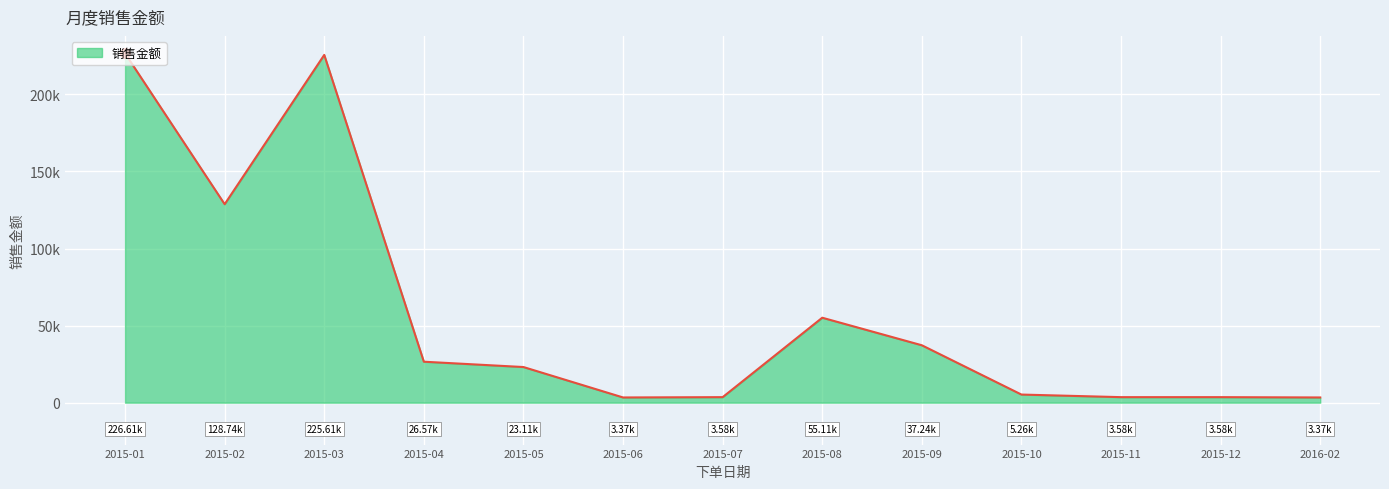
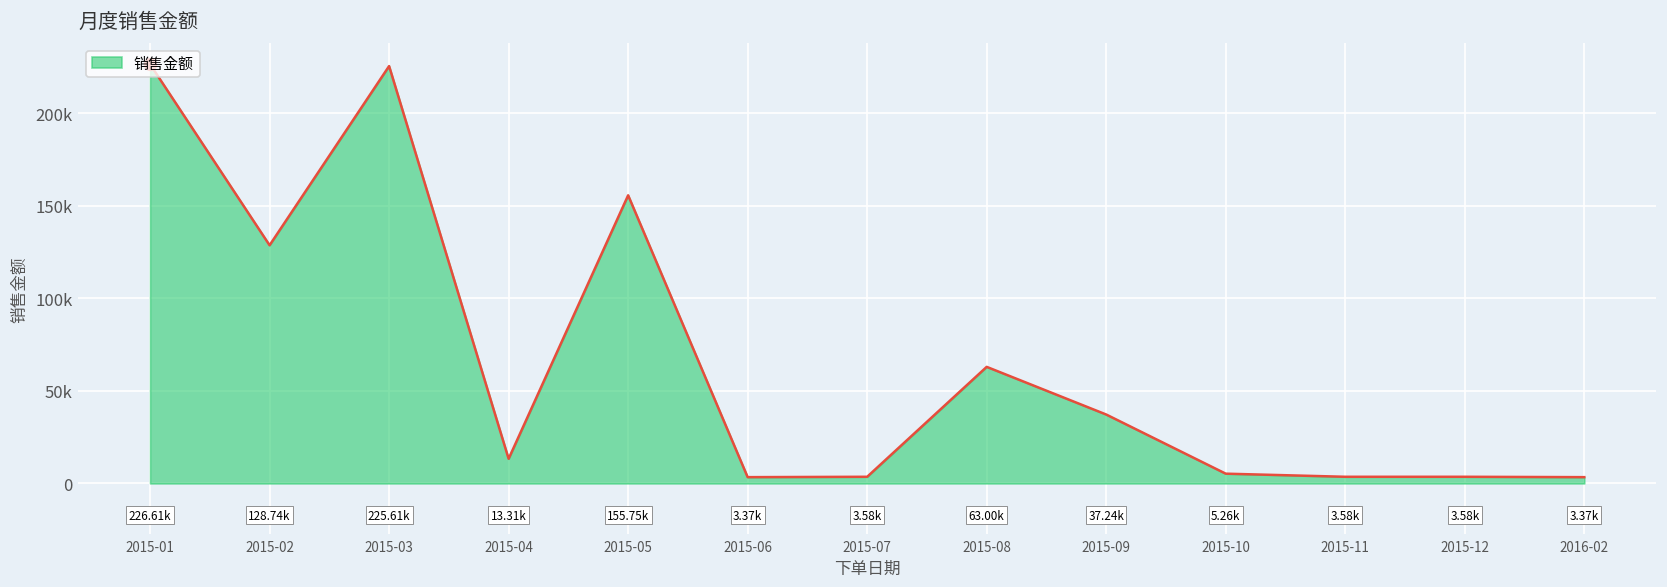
  {
    "销售金额": {
-     "2015-04": "26.57k",
-     "2015-05": "23.11k",
-     "2015-08": "55.11k"
+     "2015-04": "13.31k",
+     "2015-05": "155.75k",
+     "2015-08": "63.00k"
    }
  }
